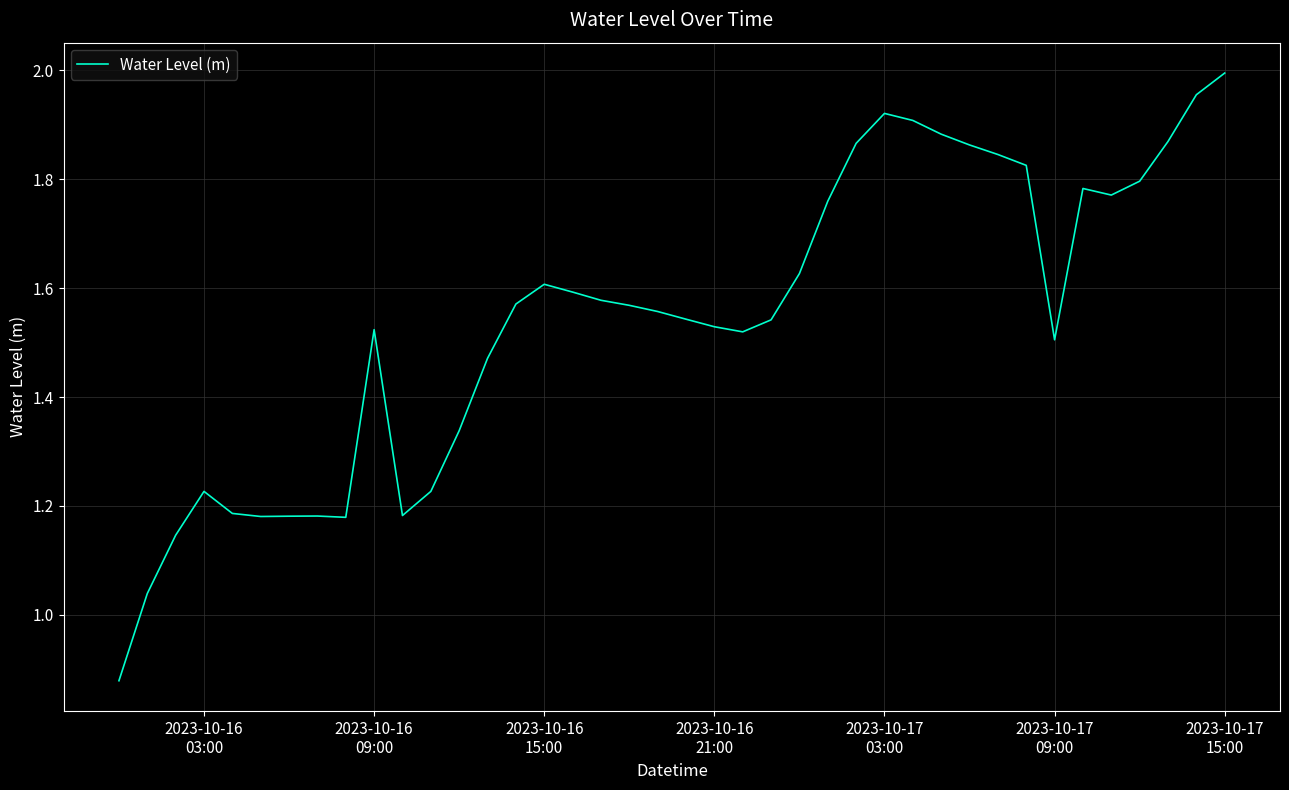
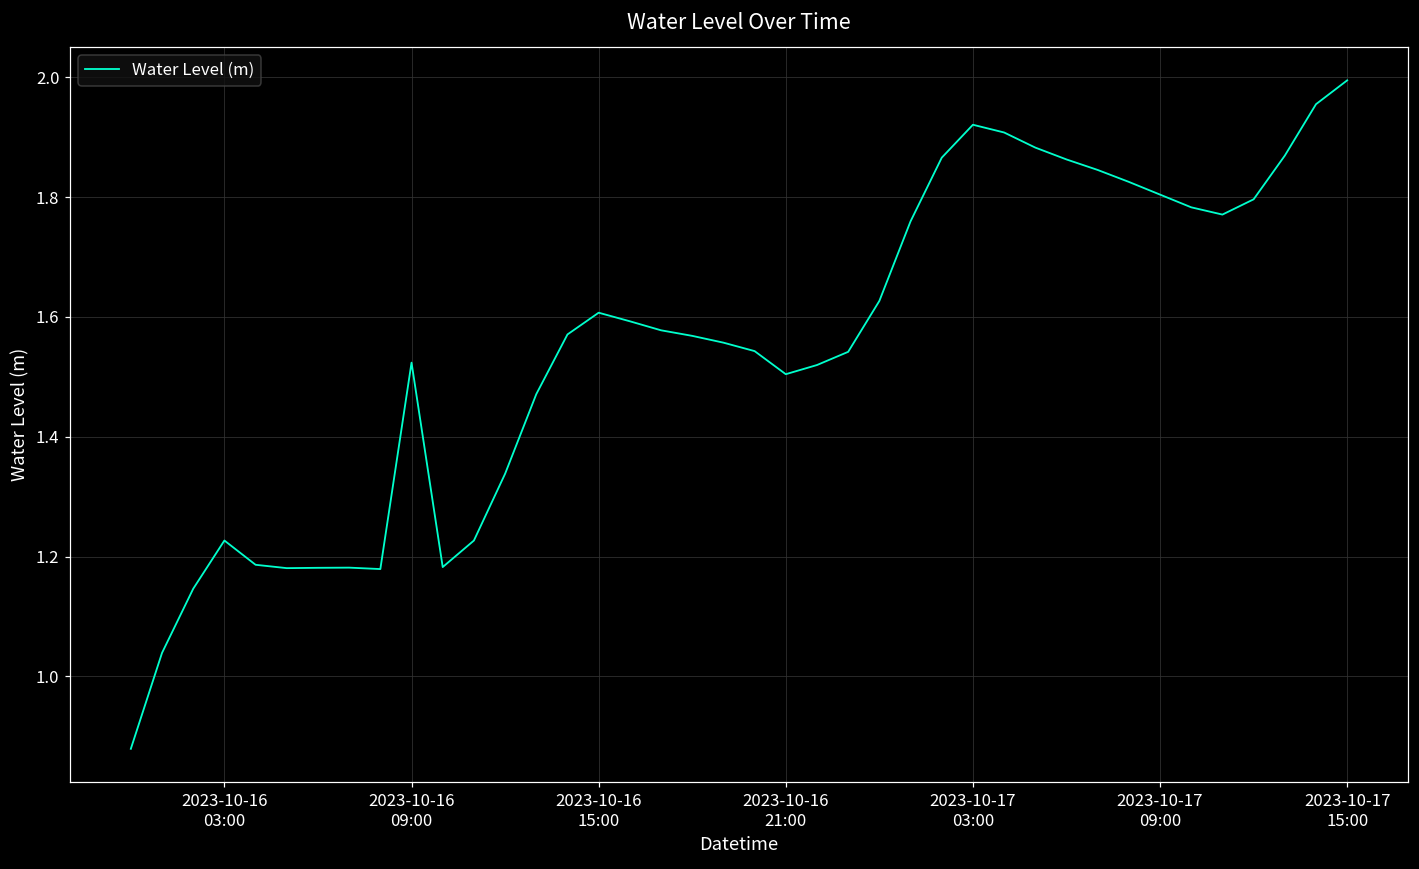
  {
    "2023-10-16 03:00": 1.23,
    "2023-10-16 09:00": 1.52,
    "2023-10-16 15:00": 1.61,
-   "2023-10-16 21:00": 1.53,
+   "2023-10-16 21:00": 1.50,
    "2023-10-17 03:00": 1.92,
-   "2023-10-17 09:00": 1.51,
+   "2023-10-17 09:00": 1.80,
    "2023-10-17 15:00": 2.00
  }
